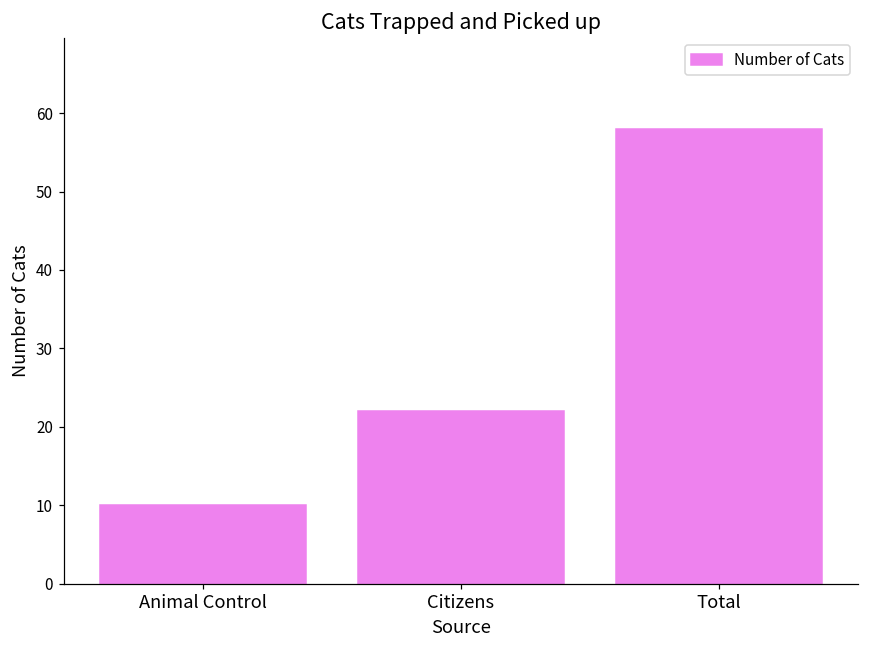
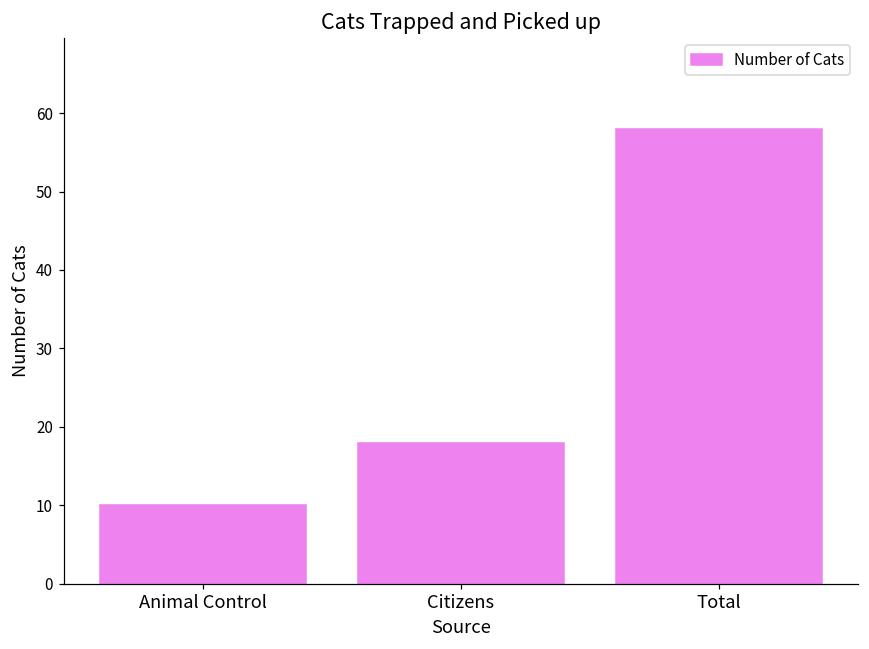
  {
    "Animal Control": 10,
-   "Citizens": 22,
+   "Citizens": 18,
    "Total": 58
  }
